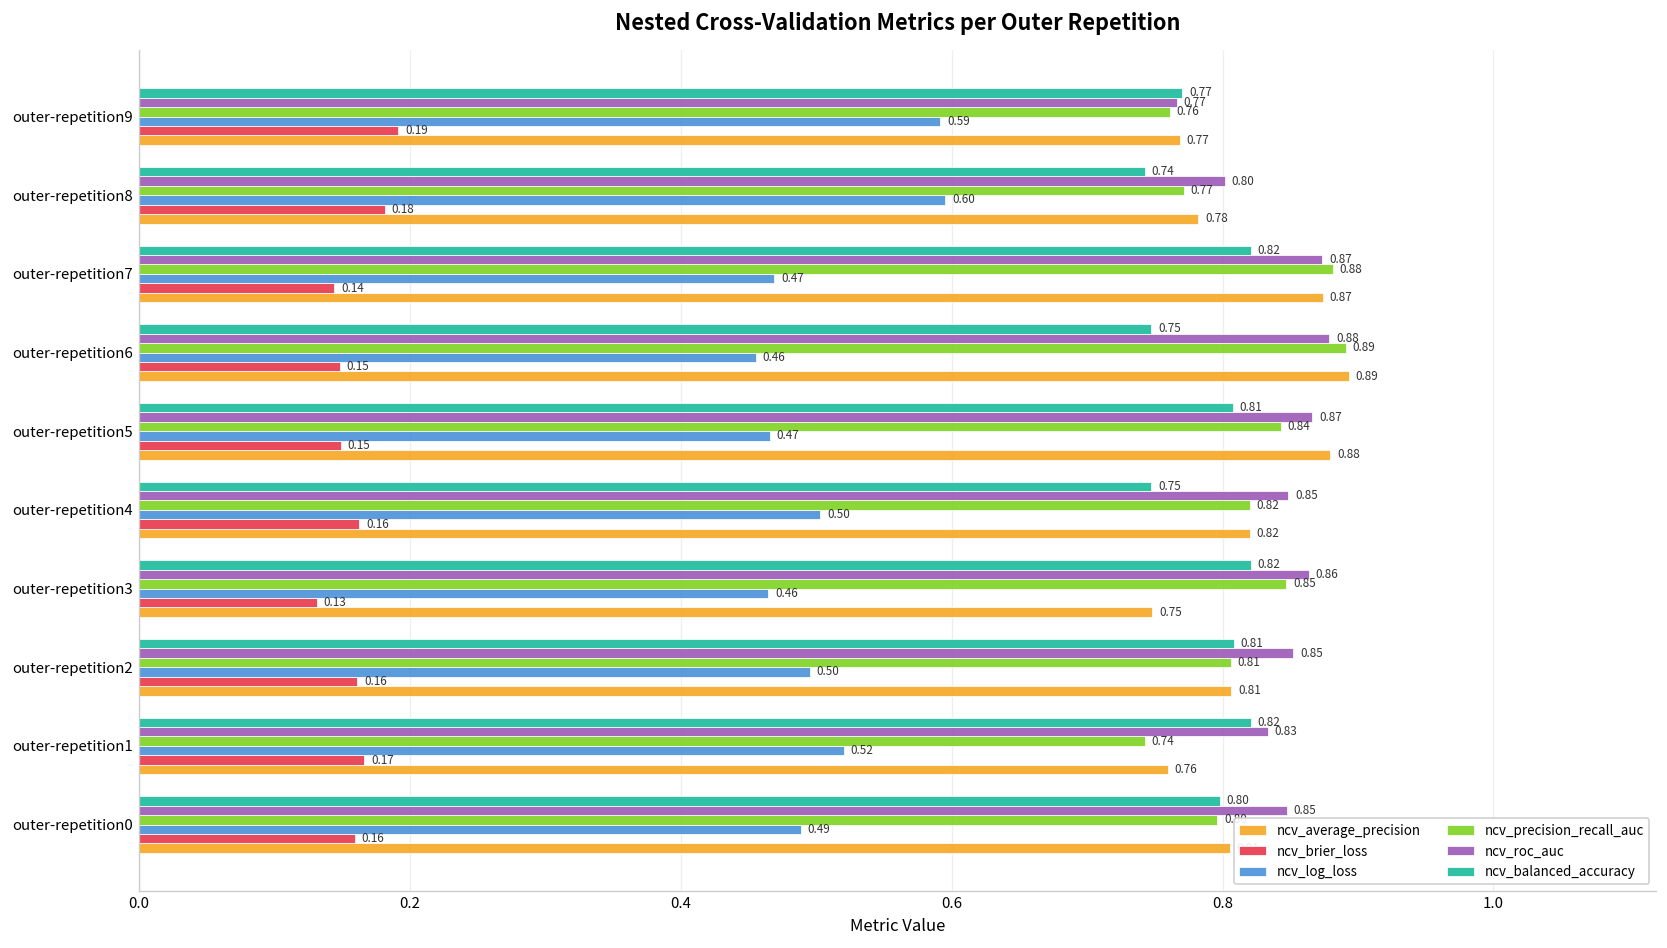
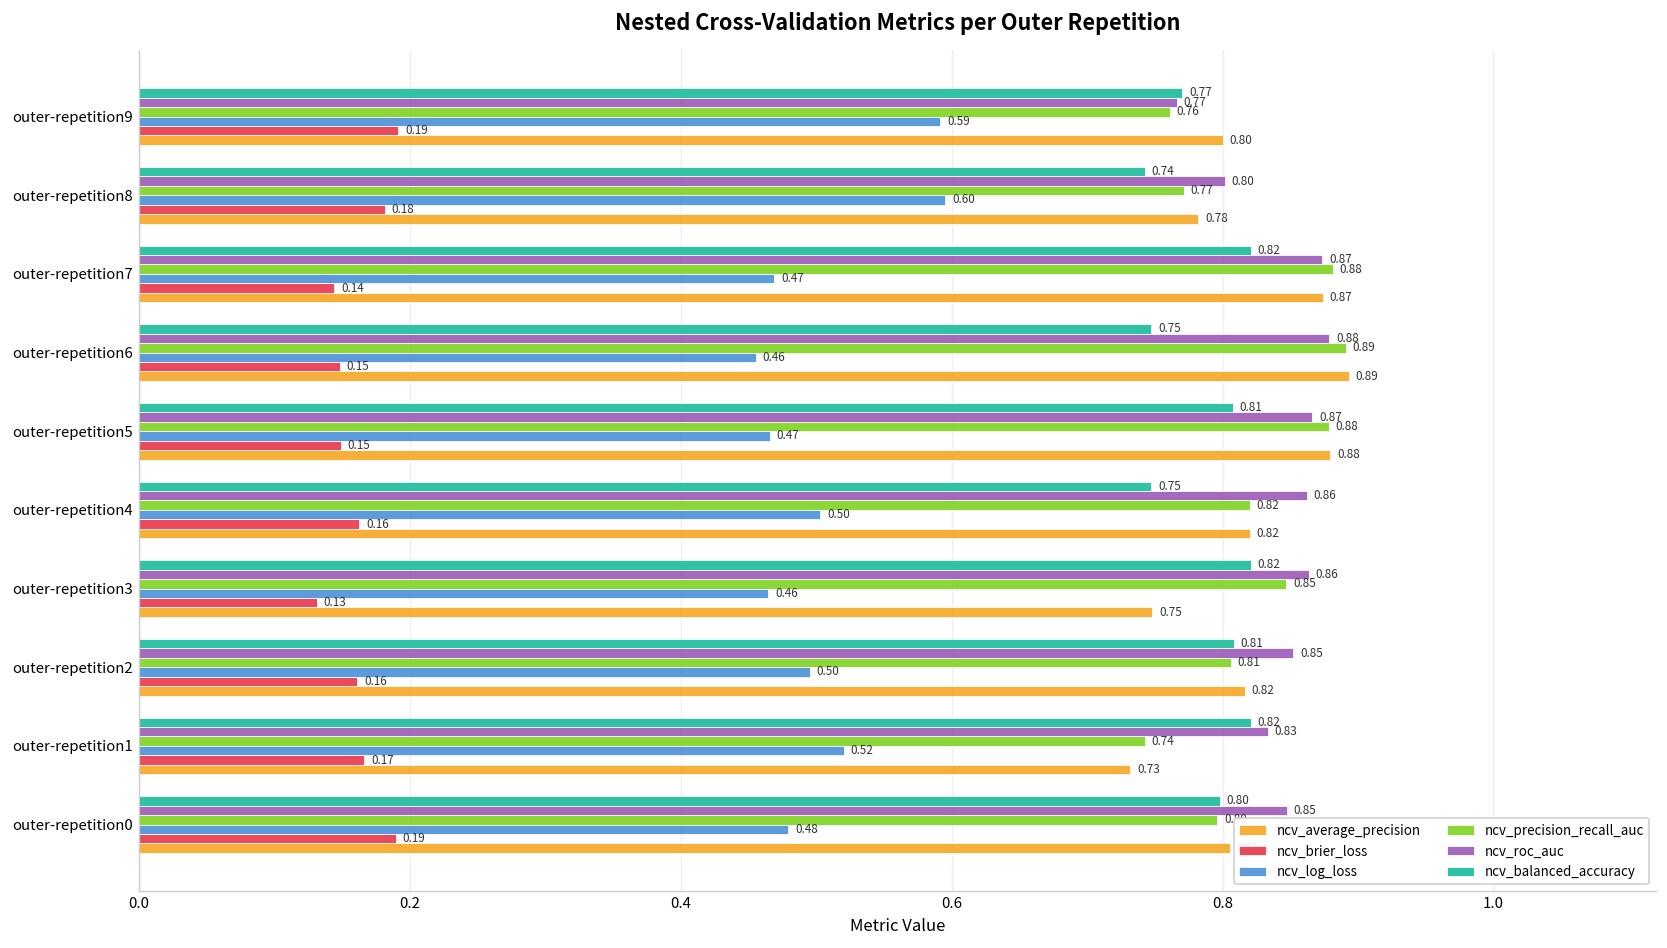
  {
    "ncv_average_precision": {
-     "outer-repetition9": 0.77,
+     "outer-repetition9": 0.80,
      "outer-repetition8": 0.78,
      "outer-repetition7": 0.87,
      "outer-repetition6": 0.89,
      "outer-repetition5": 0.88,
      "outer-repetition4": 0.82,
      "outer-repetition3": 0.75,
-     "outer-repetition2": 0.81,
-     "outer-repetition1": 0.76
+     "outer-repetition2": 0.82,
+     "outer-repetition1": 0.73
    },
    "ncv_brier_loss": {
      "outer-repetition9": 0.19,
      "outer-repetition8": 0.18,
      "outer-repetition7": 0.14,
      "outer-repetition6": 0.15,
      "outer-repetition5": 0.15,
      "outer-repetition4": 0.16,
      "outer-repetition3": 0.13,
      "outer-repetition2": 0.16,
      "outer-repetition1": 0.17,
-     "outer-repetition0": 0.16
+     "outer-repetition0": 0.19
    },
    "ncv_log_loss": {
      "outer-repetition9": 0.59,
      "outer-repetition8": 0.60,
      "outer-repetition7": 0.47,
      "outer-repetition6": 0.46,
      "outer-repetition5": 0.47,
      "outer-repetition4": 0.50,
      "outer-repetition3": 0.46,
      "outer-repetition2": 0.50,
      "outer-repetition1": 0.52,
-     "outer-repetition0": 0.49
+     "outer-repetition0": 0.48
    },
    "ncv_precision_recall_auc": {
      "outer-repetition9": 0.76,
      "outer-repetition8": 0.77,
      "outer-repetition7": 0.88,
      "outer-repetition6": 0.89,
-     "outer-repetition5": 0.84,
+     "outer-repetition5": 0.88,
      "outer-repetition4": 0.82,
      "outer-repetition3": 0.85,
      "outer-repetition2": 0.81,
      "outer-repetition1": 0.74
    },
    "ncv_roc_auc": {
      "outer-repetition8": 0.80,
      "outer-repetition7": 0.87,
      "outer-repetition6": 0.88,
      "outer-repetition5": 0.87,
-     "outer-repetition4": 0.85,
+     "outer-repetition4": 0.86,
      "outer-repetition3": 0.86,
      "outer-repetition2": 0.85,
      "outer-repetition1": 0.83,
      "outer-repetition0": 0.85
    },
    "ncv_balanced_accuracy": {
      "outer-repetition8": 0.74,
      "outer-repetition7": 0.82,
      "outer-repetition6": 0.75,
      "outer-repetition5": 0.81,
      "outer-repetition4": 0.75,
      "outer-repetition3": 0.82,
      "outer-repetition2": 0.81,
      "outer-repetition1": 0.82,
      "outer-repetition0": 0.80
    }
  }
